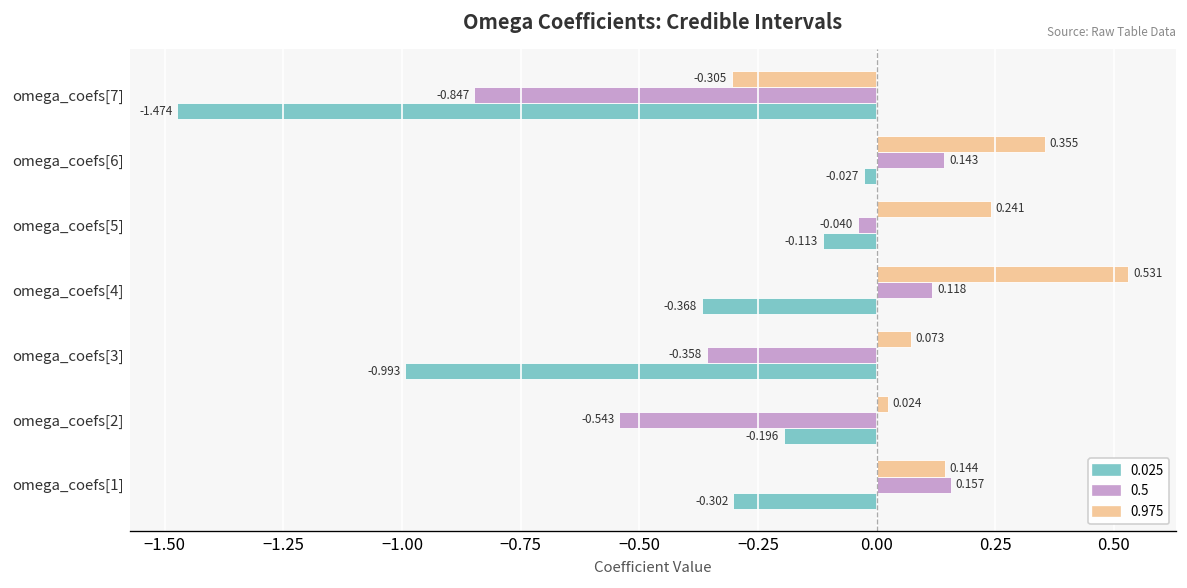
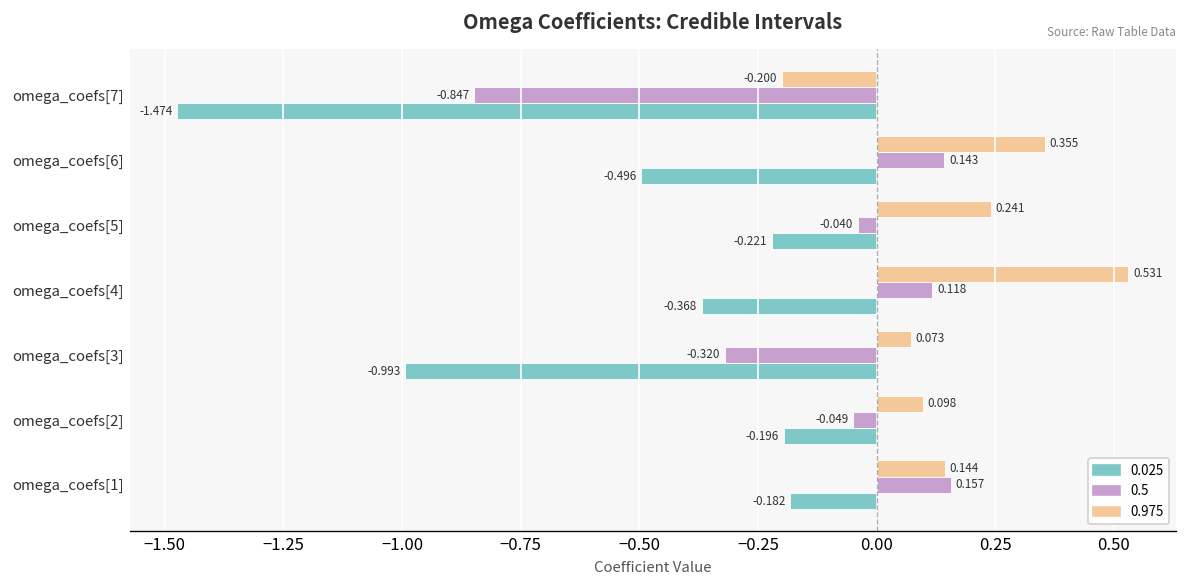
  {
    "0.025": {
      "omega_coefs[7]": -1.474,
-     "omega_coefs[6]": -0.027,
-     "omega_coefs[5]": -0.113,
+     "omega_coefs[6]": -0.496,
+     "omega_coefs[5]": -0.221,
      "omega_coefs[4]": -0.368,
      "omega_coefs[3]": -0.993,
      "omega_coefs[2]": -0.196,
-     "omega_coefs[1]": -0.302
+     "omega_coefs[1]": -0.182
    },
    "0.5": {
      "omega_coefs[7]": -0.847,
      "omega_coefs[6]": 0.143,
      "omega_coefs[5]": -0.040,
      "omega_coefs[4]": 0.118,
-     "omega_coefs[3]": -0.358,
-     "omega_coefs[2]": -0.543,
+     "omega_coefs[3]": -0.320,
+     "omega_coefs[2]": -0.049,
      "omega_coefs[1]": 0.157
    },
    "0.975": {
-     "omega_coefs[7]": -0.305,
+     "omega_coefs[7]": -0.200,
      "omega_coefs[6]": 0.355,
      "omega_coefs[5]": 0.241,
      "omega_coefs[4]": 0.531,
      "omega_coefs[3]": 0.073,
-     "omega_coefs[2]": 0.024,
+     "omega_coefs[2]": 0.098,
      "omega_coefs[1]": 0.144
    }
  }
